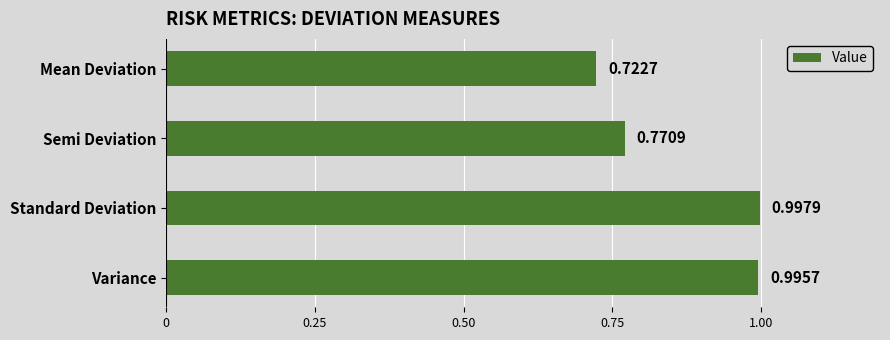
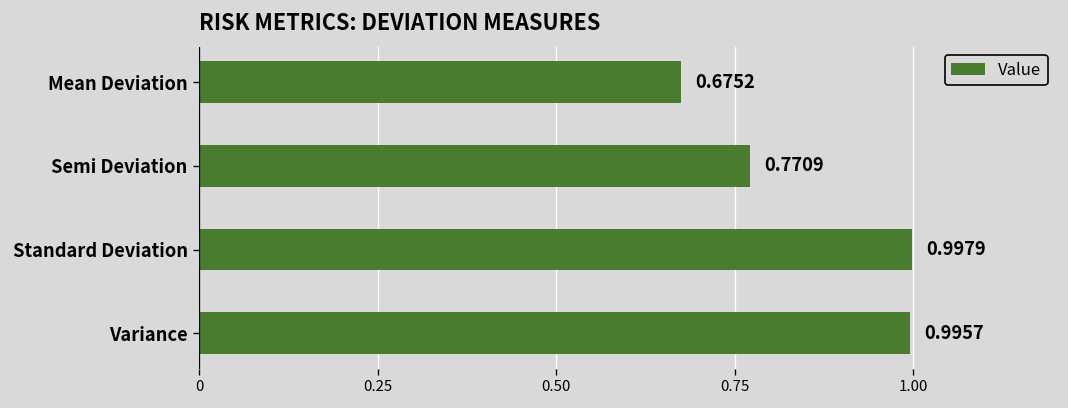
  {
-   "Mean Deviation": 0.7227,
+   "Mean Deviation": 0.6752,
    "Semi Deviation": 0.7709,
    "Standard Deviation": 0.9979,
    "Variance": 0.9957
  }
